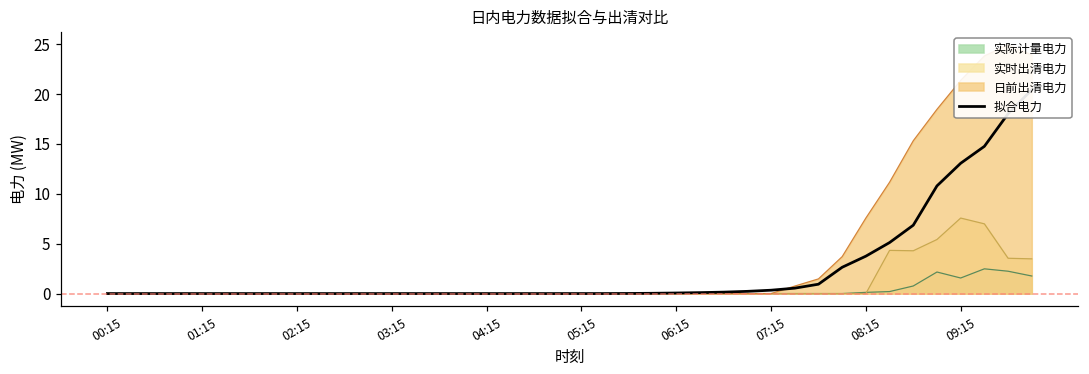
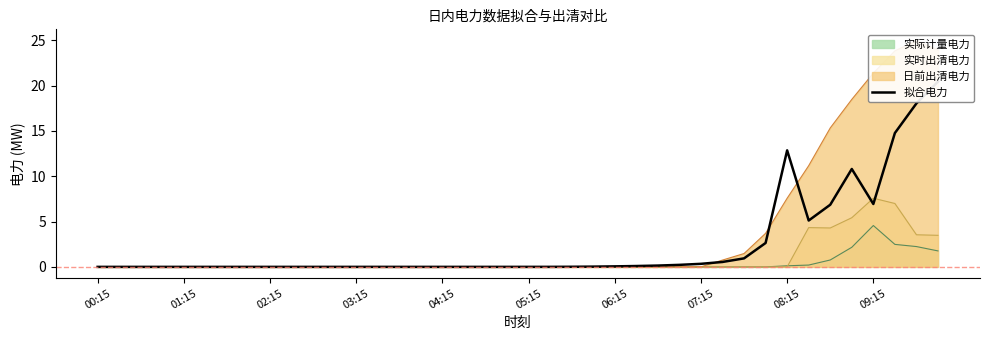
  {
    "实际计量电力": {
-     "09:15": 2
+     "09:15": 5
    },
    "拟合电力": {
      "07:15": 0,
-     "08:15": 4,
-     "09:15": 13
+     "08:15": 13,
+     "09:15": 7
    }
  }
